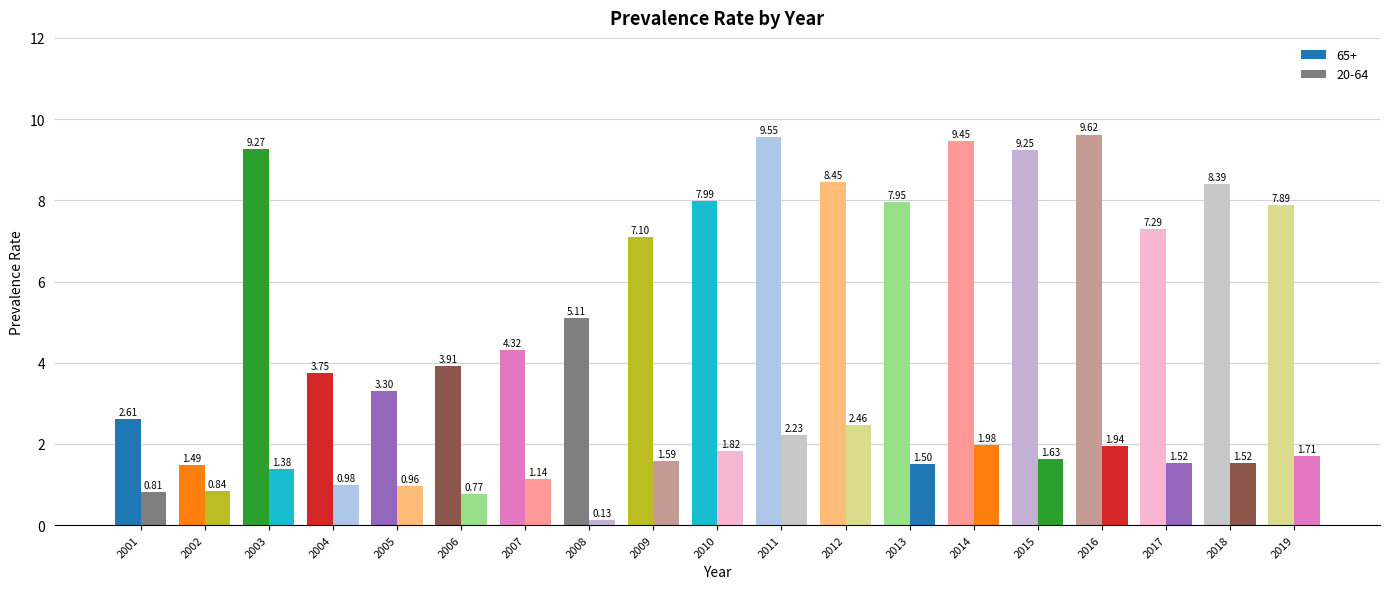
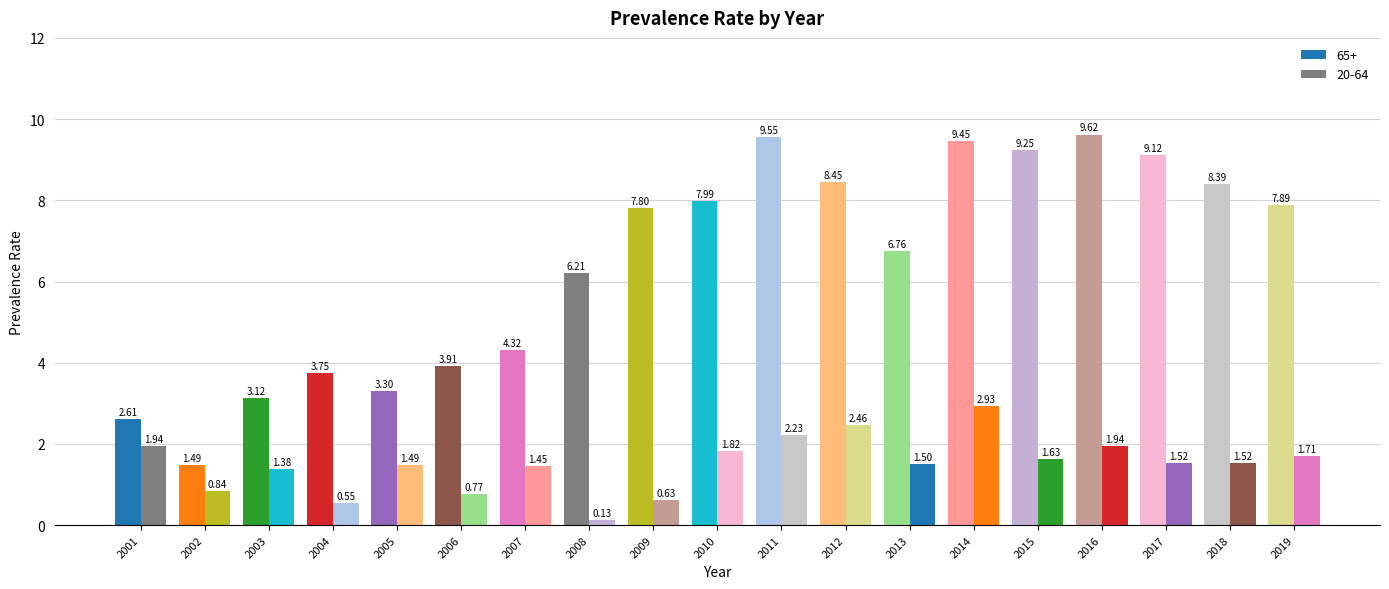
  {
    "65+": {
      "2001": 2.61,
      "2002": 1.49,
-     "2003": 9.27,
+     "2003": 3.12,
      "2004": 3.75,
      "2005": 3.30,
      "2006": 3.91,
      "2007": 4.32,
-     "2008": 5.11,
-     "2009": 7.10,
+     "2008": 6.21,
+     "2009": 7.80,
      "2010": 7.99,
      "2011": 9.55,
      "2012": 8.45,
-     "2013": 7.95,
+     "2013": 6.76,
      "2014": 9.45,
      "2015": 9.25,
      "2016": 9.62,
-     "2017": 7.29,
+     "2017": 9.12,
      "2018": 8.39,
      "2019": 7.89
    },
    "20-64": {
-     "2001": 0.81,
+     "2001": 1.94,
      "2002": 0.84,
      "2003": 1.38,
-     "2004": 0.98,
-     "2005": 0.96,
+     "2004": 0.55,
+     "2005": 1.49,
      "2006": 0.77,
-     "2007": 1.14,
+     "2007": 1.45,
      "2008": 0.13,
-     "2009": 1.59,
+     "2009": 0.63,
      "2010": 1.82,
      "2011": 2.23,
      "2012": 2.46,
      "2013": 1.50,
-     "2014": 1.98,
+     "2014": 2.93,
      "2015": 1.63,
      "2016": 1.94,
      "2017": 1.52,
      "2018": 1.52,
      "2019": 1.71
    }
  }
